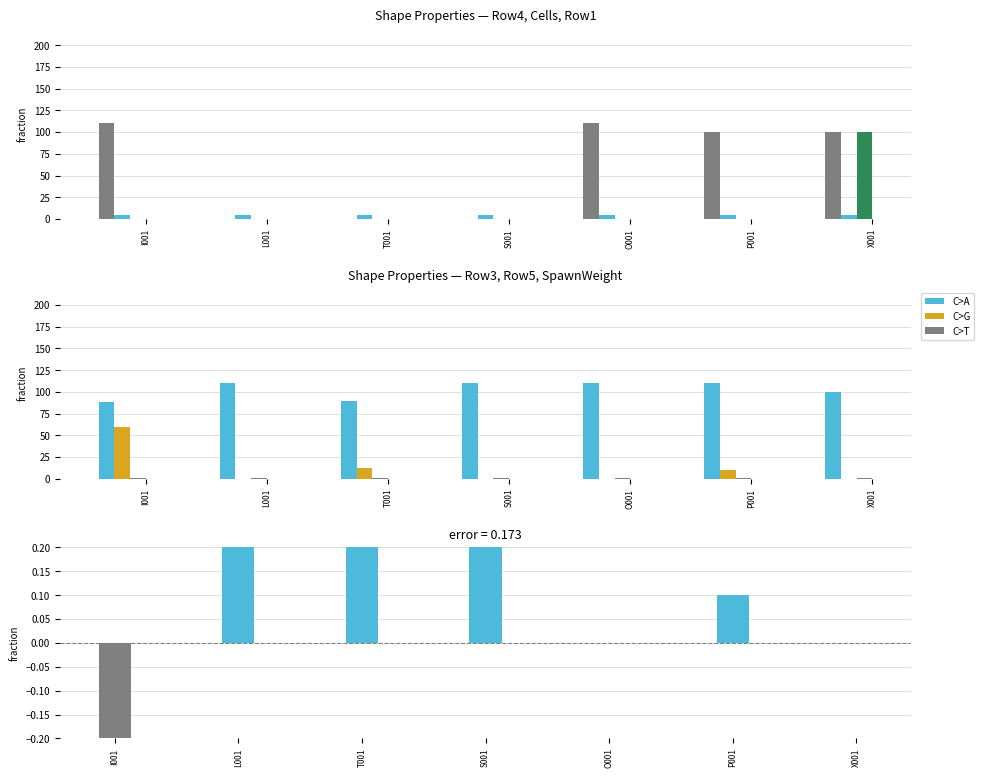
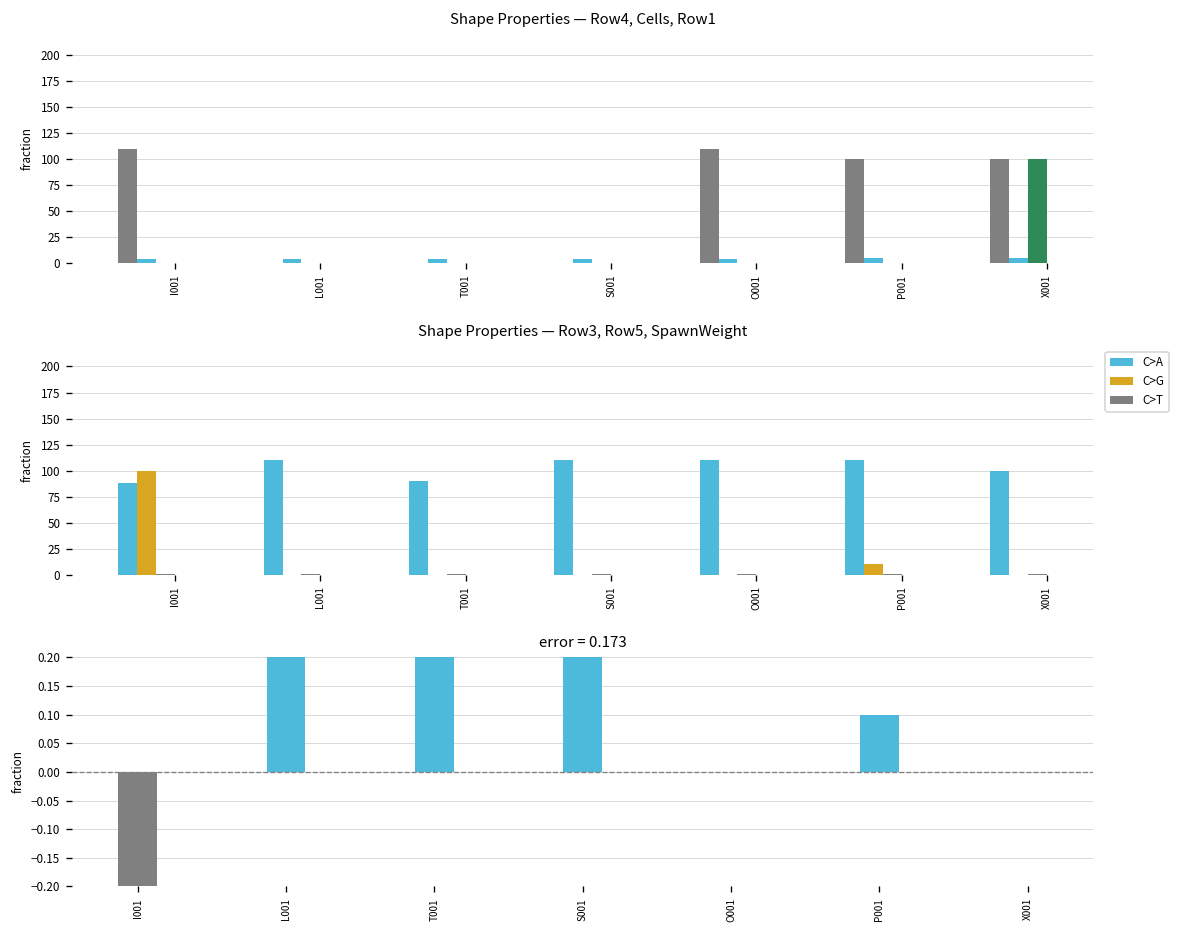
  {
    "Shape Properties — Row3, Row5, SpawnWeight": {
      "C>A": {
        "I001": 90,
        "L001": 110,
        "T001": 90,
        "S001": 110,
        "O001": 110,
        "P001": 110,
        "X001": 100
      },
      "C>G": {
-       "I001": 60,
+       "I001": 100,
        "L001": 0,
-       "T001": 10,
+       "T001": 0,
        "S001": 0,
        "O001": 0,
        "P001": 10,
        "X001": 0
      }
    },
    "error = 0.173": {
      "O001": 0.00,
      "P001": 0.10,
      "X001": 0.00
    }
  }
